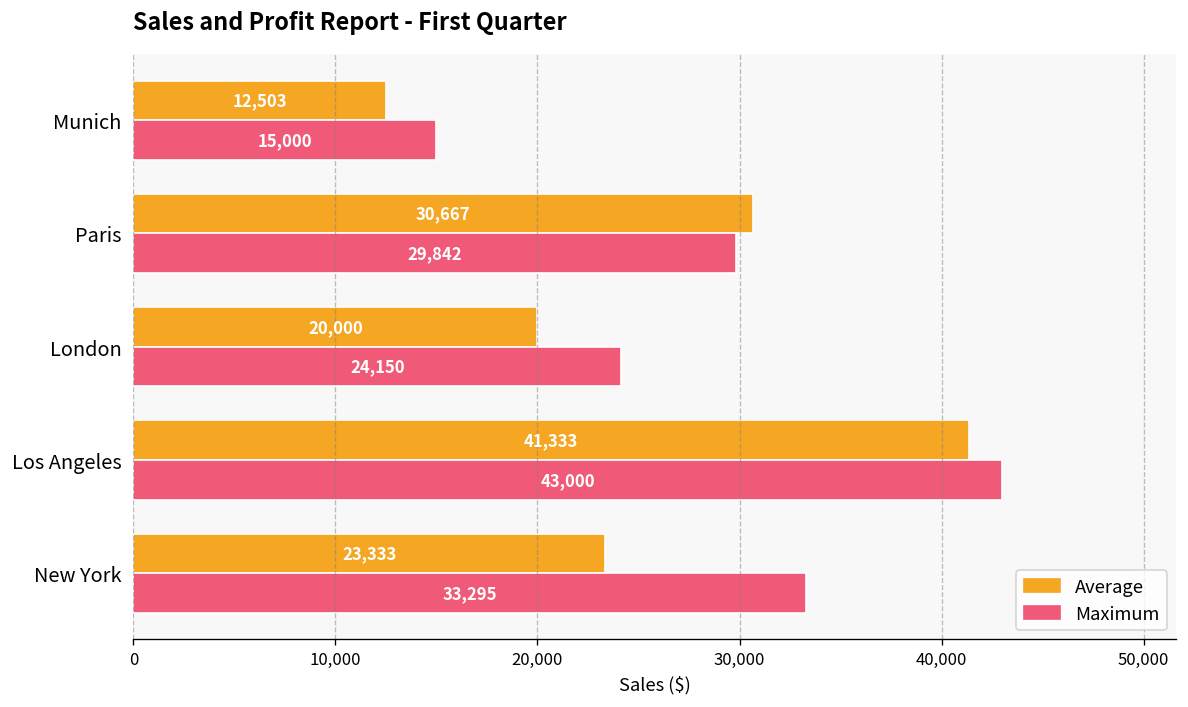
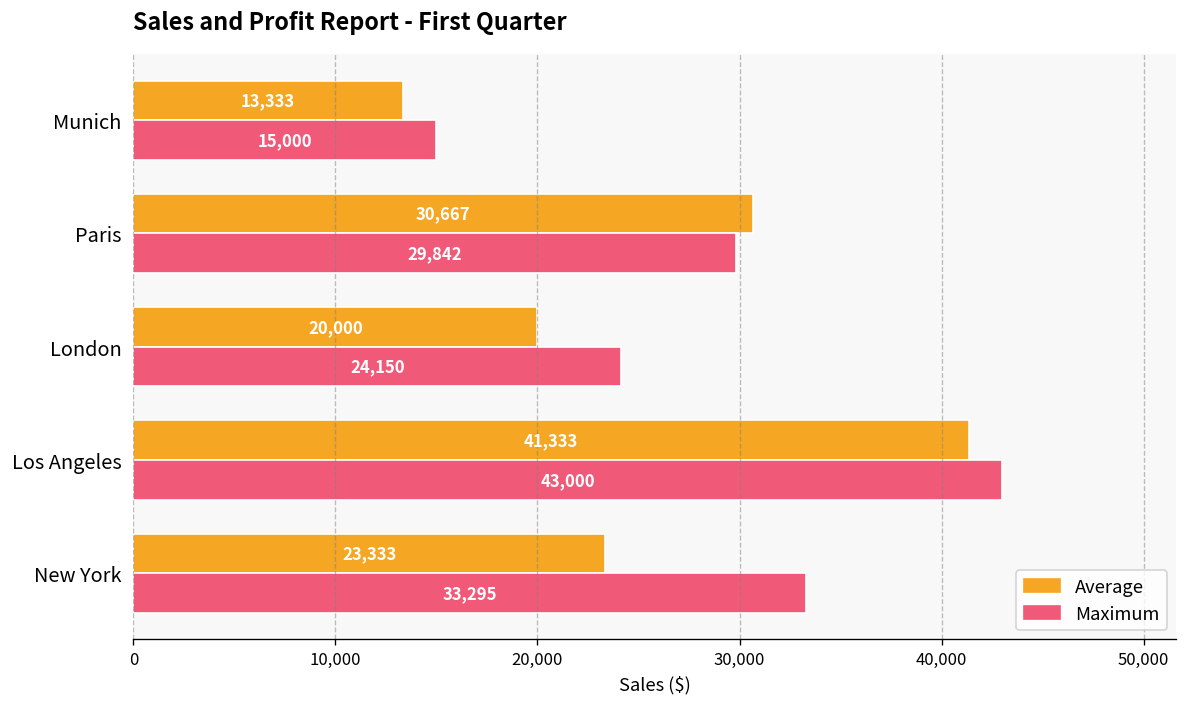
  {
    "Average": {
-     "Munich": "12,503",
+     "Munich": "13,333",
      "Paris": "30,667",
      "London": "20,000",
      "Los Angeles": "41,333",
      "New York": "23,333"
    },
    "Maximum": {
      "Munich": "15,000",
      "Paris": "29,842",
      "London": "24,150",
      "Los Angeles": "43,000",
      "New York": "33,295"
    }
  }
